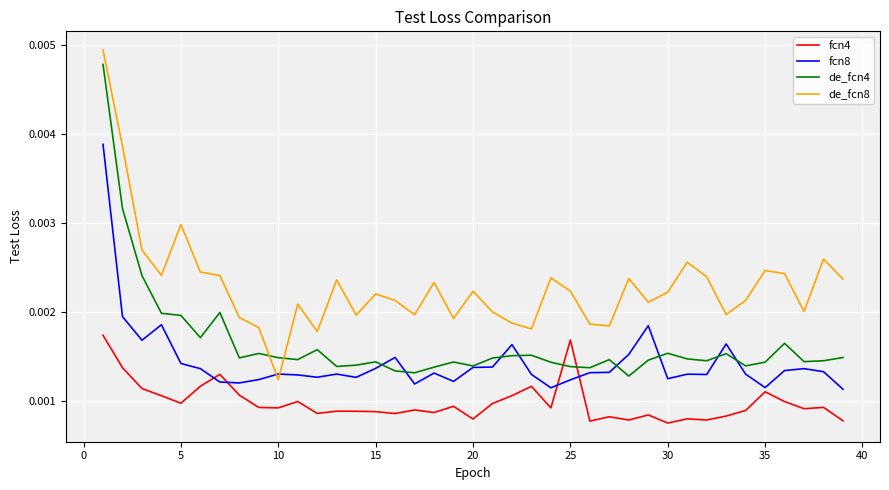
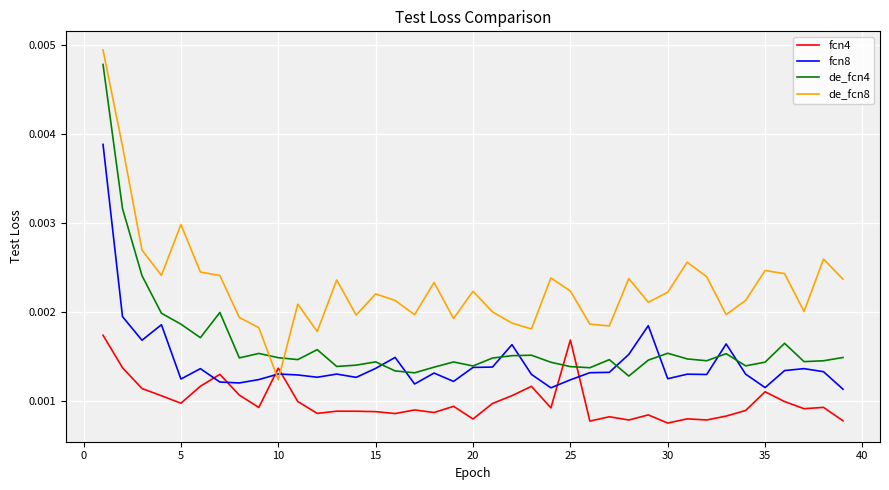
  {
    "fcn4": {
      "5": 0.0010,
-     "10": 0.0009,
+     "10": 0.0014,
      "15": 0.0009,
      "20": 0.0008,
      "25": 0.0017,
      "30": 0.0008,
      "35": 0.0011
    },
    "fcn8": {
-     "5": 0.0014,
+     "5": 0.0013,
      "10": 0.0013,
      "15": 0.0014,
      "25": 0.0012,
      "30": 0.0013,
      "35": 0.0012
    },
    "de_fcn4": {
-     "5": 0.0020,
+     "5": 0.0019,
      "10": 0.0015,
      "15": 0.0014,
      "25": 0.0014,
      "30": 0.0015,
      "35": 0.0014
    },
    "de_fcn8": {
      "5": 0.0030,
      "10": 0.0012,
      "15": 0.0022,
      "20": 0.0022,
      "25": 0.0022,
      "30": 0.0022,
      "35": 0.0025
    }
  }
